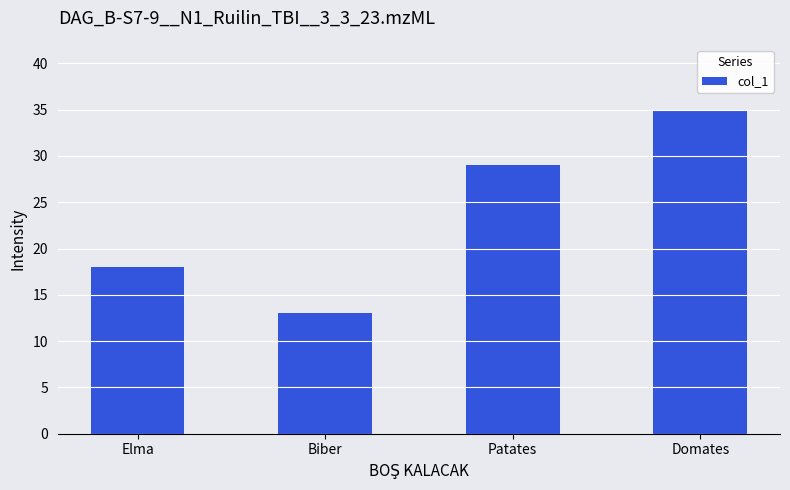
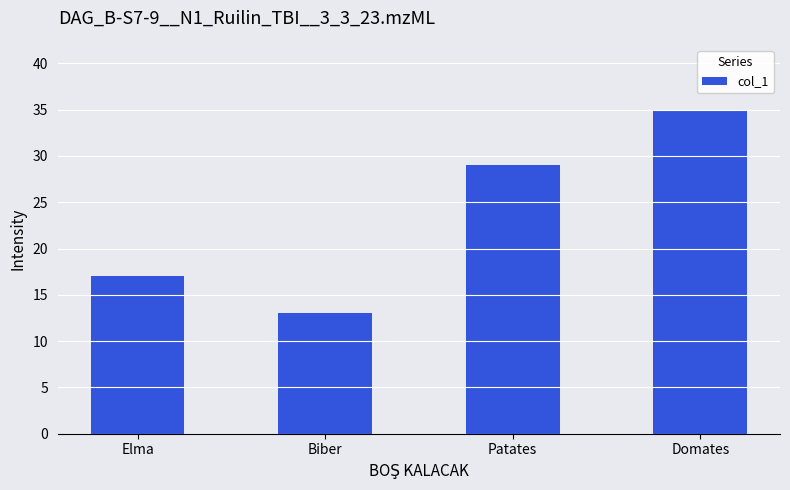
  {
-   "Elma": 18,
+   "Elma": 17,
    "Biber": 13,
    "Patates": 29,
    "Domates": 35
  }
